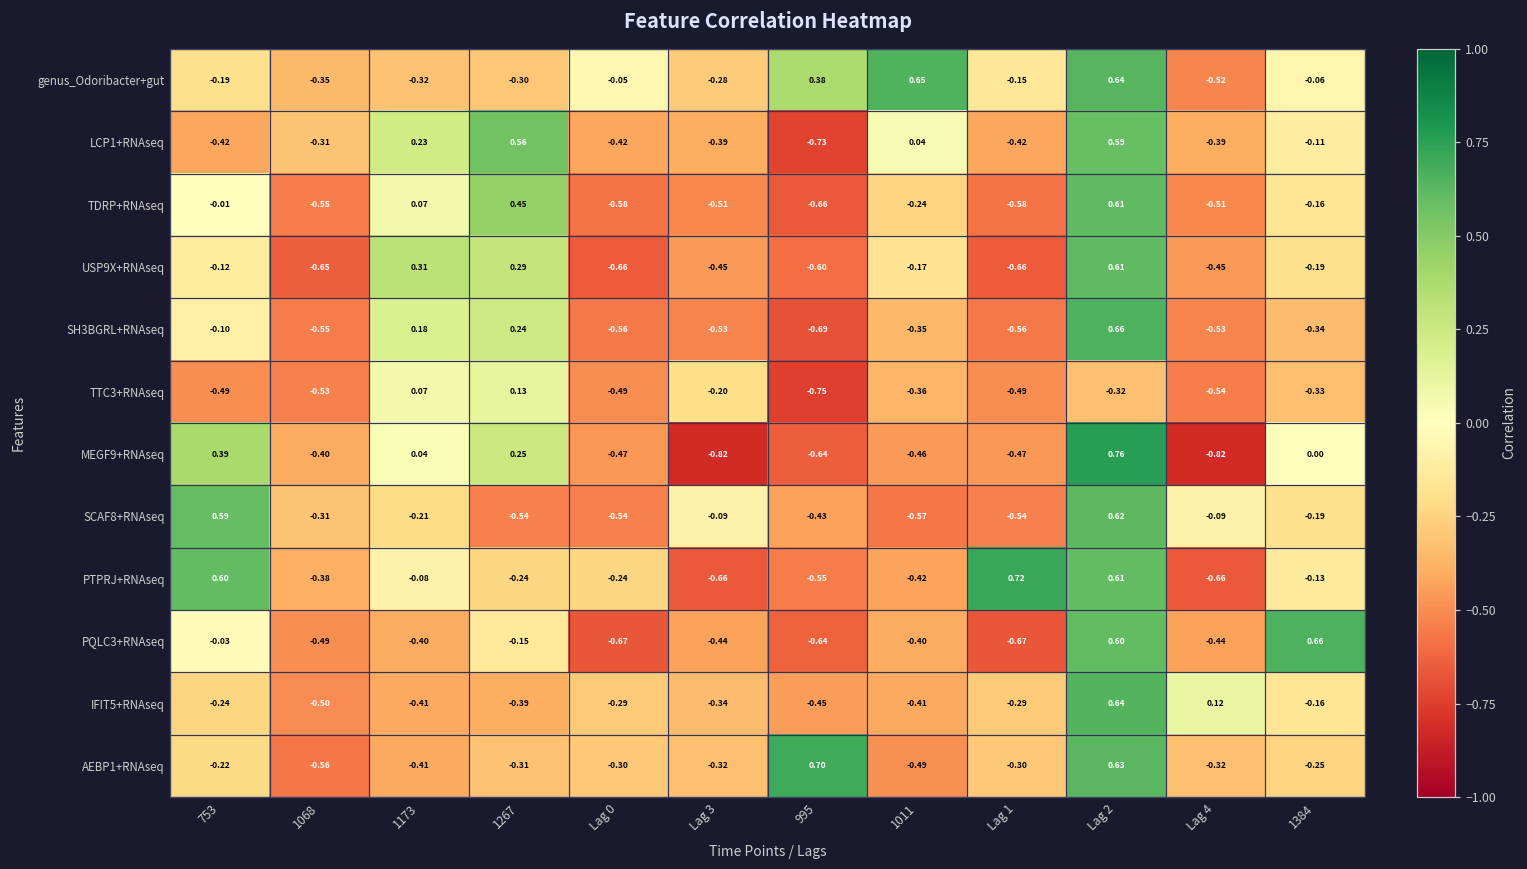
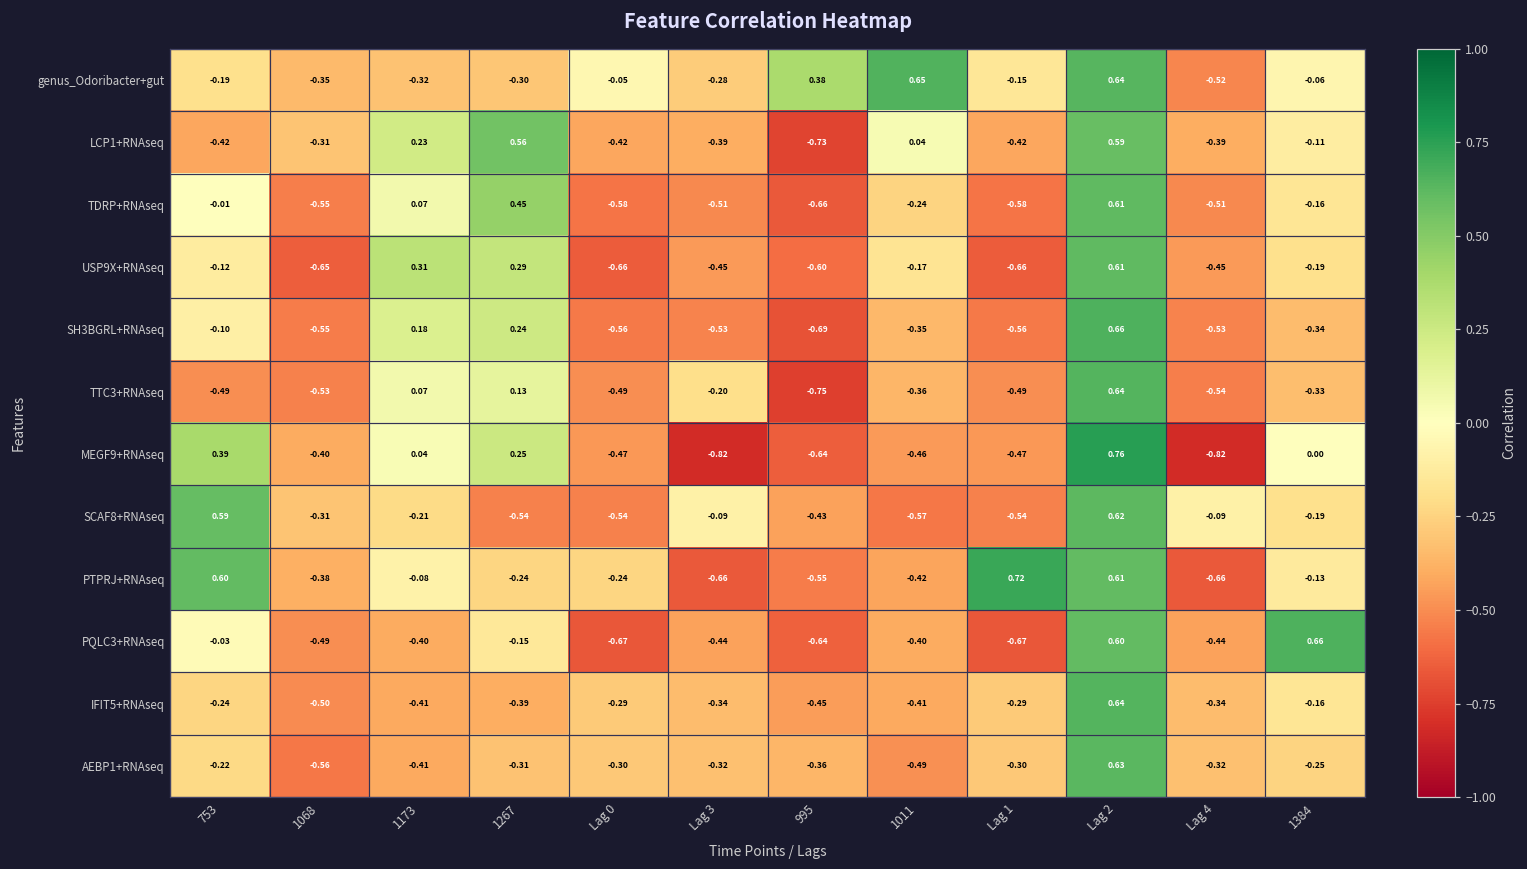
  {
    "genus_Odoribacter+gut": {
      "753": -0.19,
      "1068": -0.35,
      "1173": -0.32,
      "1267": -0.30,
      "Lag 0": -0.05,
      "Lag 3": -0.28,
      "995": 0.38,
      "1011": 0.65,
      "Lag 1": -0.15,
      "Lag 2": 0.64,
      "Lag 4": -0.52,
      "1384": -0.06
    },
    "LCP1+RNAseq": {
      "753": -0.42,
      "1068": -0.31,
      "1173": 0.23,
      "1267": 0.56,
      "Lag 0": -0.42,
      "Lag 3": -0.39,
      "995": -0.73,
      "1011": 0.04,
      "Lag 1": -0.42,
      "Lag 2": 0.59,
      "Lag 4": -0.39,
      "1384": -0.11
    },
    "TDRP+RNAseq": {
      "753": -0.01,
      "1068": -0.55,
      "1173": 0.07,
      "1267": 0.45,
      "Lag 0": -0.58,
      "Lag 3": -0.51,
      "995": -0.66,
      "1011": -0.24,
      "Lag 1": -0.58,
      "Lag 2": 0.61,
      "Lag 4": -0.51,
      "1384": -0.16
    },
    "USP9X+RNAseq": {
      "753": -0.12,
      "1068": -0.65,
      "1173": 0.31,
      "1267": 0.29,
      "Lag 0": -0.66,
      "Lag 3": -0.45,
      "995": -0.60,
      "1011": -0.17,
      "Lag 1": -0.66,
      "Lag 2": 0.61,
      "Lag 4": -0.45,
      "1384": -0.19
    },
    "SH3BGRL+RNAseq": {
      "753": -0.10,
      "1068": -0.55,
      "1173": 0.18,
      "1267": 0.24,
      "Lag 0": -0.56,
      "Lag 3": -0.53,
      "995": -0.69,
      "1011": -0.35,
      "Lag 1": -0.56,
      "Lag 2": 0.66,
      "Lag 4": -0.53,
      "1384": -0.34
    },
    "TTC3+RNAseq": {
      "753": -0.49,
      "1068": -0.53,
      "1173": 0.07,
      "1267": 0.13,
      "Lag 0": -0.49,
      "Lag 3": -0.20,
      "995": -0.75,
      "1011": -0.36,
      "Lag 1": -0.49,
-     "Lag 2": -0.32,
+     "Lag 2": 0.64,
      "Lag 4": -0.54,
      "1384": -0.33
    },
    "MEGF9+RNAseq": {
      "753": 0.39,
      "1068": -0.40,
      "1173": 0.04,
      "1267": 0.25,
      "Lag 0": -0.47,
      "Lag 3": -0.82,
      "995": -0.64,
      "1011": -0.46,
      "Lag 1": -0.47,
      "Lag 2": 0.76,
      "Lag 4": -0.82,
      "1384": 0.00
    },
    "SCAF8+RNAseq": {
      "753": 0.59,
      "1068": -0.31,
      "1173": -0.21,
      "1267": -0.54,
      "Lag 0": -0.54,
      "Lag 3": -0.09,
      "995": -0.43,
      "1011": -0.57,
      "Lag 1": -0.54,
      "Lag 2": 0.62,
      "Lag 4": -0.09,
      "1384": -0.19
    },
    "PTPRJ+RNAseq": {
      "753": 0.60,
      "1068": -0.38,
      "1173": -0.08,
      "1267": -0.24,
      "Lag 0": -0.24,
      "Lag 3": -0.66,
      "995": -0.55,
      "1011": -0.42,
      "Lag 1": 0.72,
      "Lag 2": 0.61,
      "Lag 4": -0.66,
      "1384": -0.13
    },
    "PQLC3+RNAseq": {
      "753": -0.03,
      "1068": -0.49,
      "1173": -0.40,
      "1267": -0.15,
      "Lag 0": -0.67,
      "Lag 3": -0.44,
      "995": -0.64,
      "1011": -0.40,
      "Lag 1": -0.67,
      "Lag 2": 0.60,
      "Lag 4": -0.44,
      "1384": 0.66
    },
    "IFIT5+RNAseq": {
      "753": -0.24,
      "1068": -0.50,
      "1173": -0.41,
      "1267": -0.39,
      "Lag 0": -0.29,
      "Lag 3": -0.34,
      "995": -0.45,
      "1011": -0.41,
      "Lag 1": -0.29,
      "Lag 2": 0.64,
-     "Lag 4": 0.12,
+     "Lag 4": -0.34,
      "1384": -0.16
    },
    "AEBP1+RNAseq": {
      "753": -0.22,
      "1068": -0.56,
      "1173": -0.41,
      "1267": -0.31,
      "Lag 0": -0.30,
      "Lag 3": -0.32,
-     "995": 0.70,
+     "995": -0.36,
      "1011": -0.49,
      "Lag 1": -0.30,
      "Lag 2": 0.63,
      "Lag 4": -0.32,
      "1384": -0.25
    }
  }
